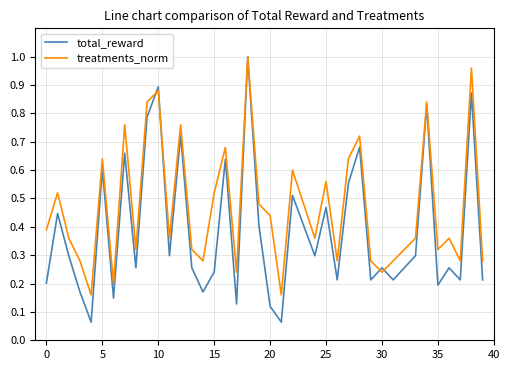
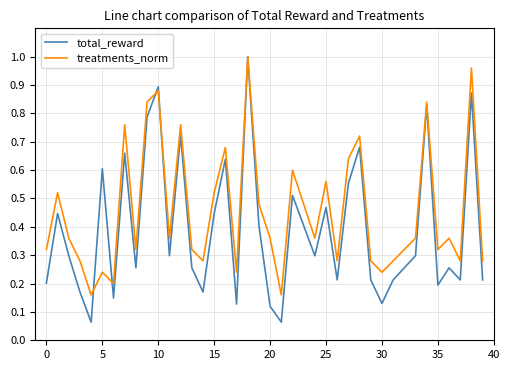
  {
    "total_reward": {
      "0": 0.20,
      "5": 0.61,
      "10": 0.89,
-     "15": 0.24,
+     "15": 0.45,
      "20": 0.12,
      "25": 0.47,
-     "30": 0.26,
+     "30": 0.13,
      "35": 0.19
    },
    "treatments_norm": {
-     "0": 0.39,
-     "5": 0.64,
+     "0": 0.32,
+     "5": 0.24,
      "10": 0.88,
      "15": 0.52,
-     "20": 0.44,
+     "20": 0.36,
      "25": 0.56,
      "30": 0.24,
      "35": 0.32
    }
  }
